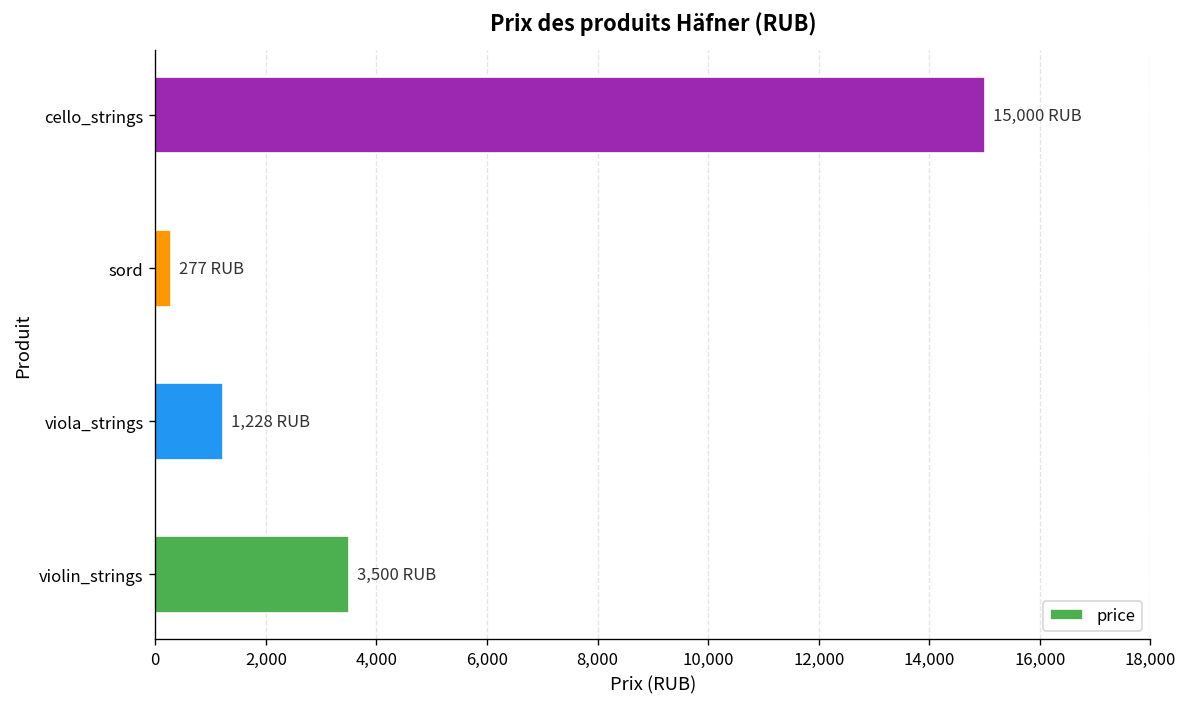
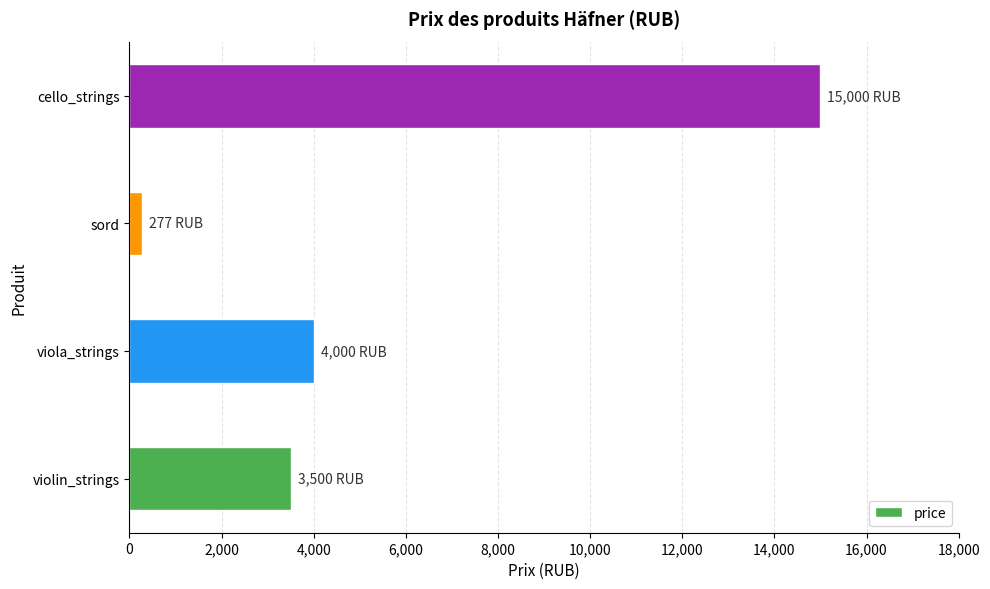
  {
    "cello_strings": "15,000",
    "sord": "277",
-   "viola_strings": "1,228",
+   "viola_strings": "4,000",
    "violin_strings": "3,500"
  }
